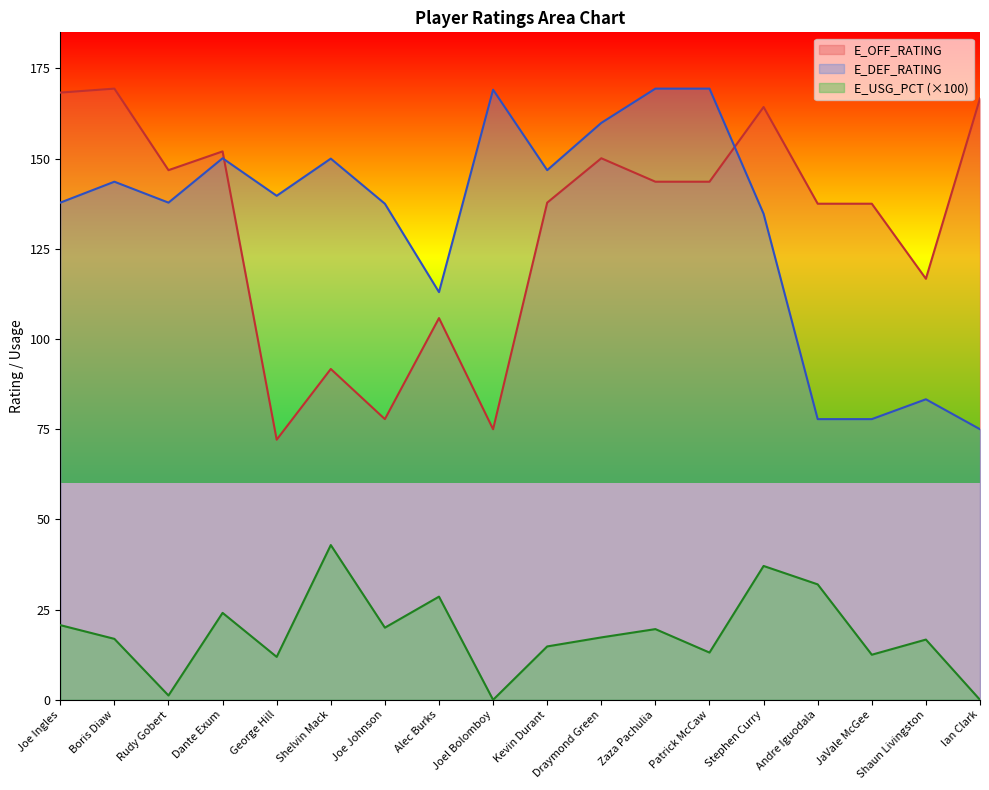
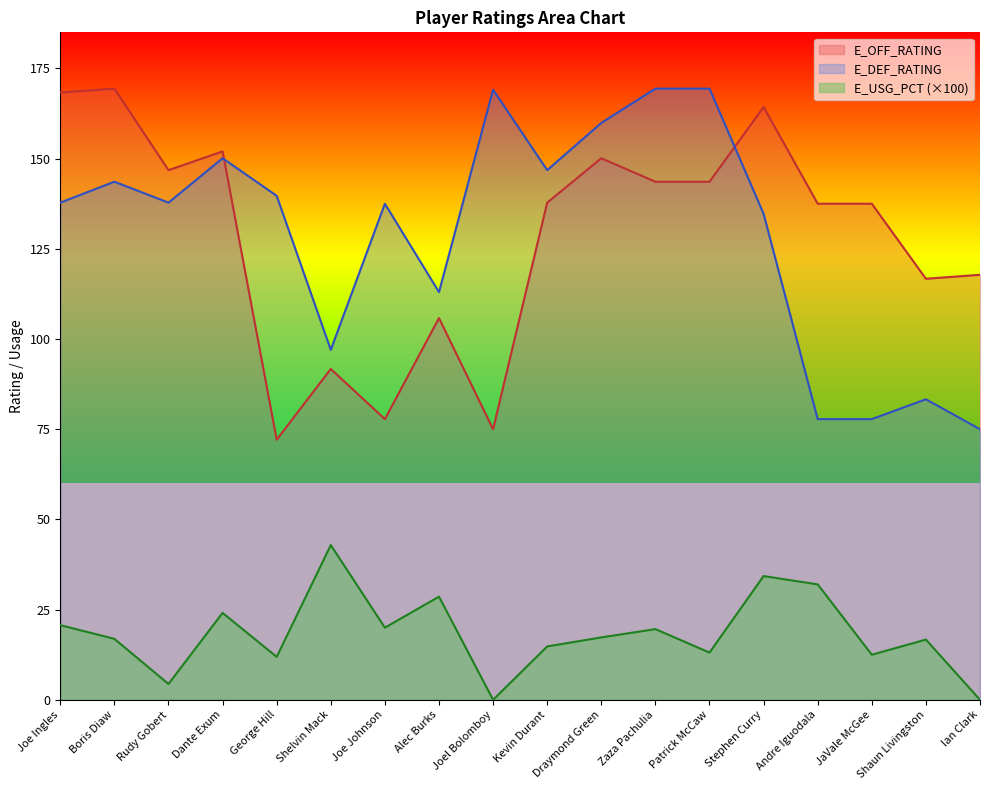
  {
    "E_OFF_RATING": {
      "Joe Ingles": 168,
      "Boris Diaw": 169,
      "Rudy Gobert": 147,
      "Dante Exum": 152,
      "George Hill": 72,
      "Shelvin Mack": 92,
      "Joe Johnson": 78,
      "Alec Burks": 106,
      "Joel Bolomboy": 75,
      "Kevin Durant": 138,
      "Draymond Green": 150,
      "Zaza Pachulia": 144,
      "Patrick McCaw": 144,
      "Stephen Curry": 164,
      "Andre Iguodala": 138,
      "JaVale McGee": 138,
      "Shaun Livingston": 117,
-     "Ian Clark": 167
+     "Ian Clark": 118
    },
    "E_DEF_RATING": {
      "Joe Ingles": 138,
      "Boris Diaw": 144,
      "Rudy Gobert": 138,
      "Dante Exum": 150,
      "George Hill": 140,
-     "Shelvin Mack": 150,
+     "Shelvin Mack": 97,
      "Joe Johnson": 138,
      "Alec Burks": 113,
      "Joel Bolomboy": 169,
      "Kevin Durant": 147,
      "Draymond Green": 160,
      "Zaza Pachulia": 169,
      "Patrick McCaw": 169,
      "Stephen Curry": 135,
      "Andre Iguodala": 78,
      "JaVale McGee": 78,
      "Shaun Livingston": 83,
      "Ian Clark": 75
    },
    "E_USG_PCT (×100)": {
      "Joe Ingles": 21,
      "Boris Diaw": 17,
-     "Rudy Gobert": 1,
+     "Rudy Gobert": 4,
      "Dante Exum": 24,
      "George Hill": 12,
      "Shelvin Mack": 43,
      "Joe Johnson": 20,
      "Alec Burks": 29,
      "Joel Bolomboy": 0,
      "Kevin Durant": 15,
      "Draymond Green": 17,
      "Zaza Pachulia": 20,
      "Patrick McCaw": 13,
-     "Stephen Curry": 37,
+     "Stephen Curry": 34,
      "Andre Iguodala": 32,
      "JaVale McGee": 13,
      "Shaun Livingston": 17,
      "Ian Clark": 0
    }
  }
